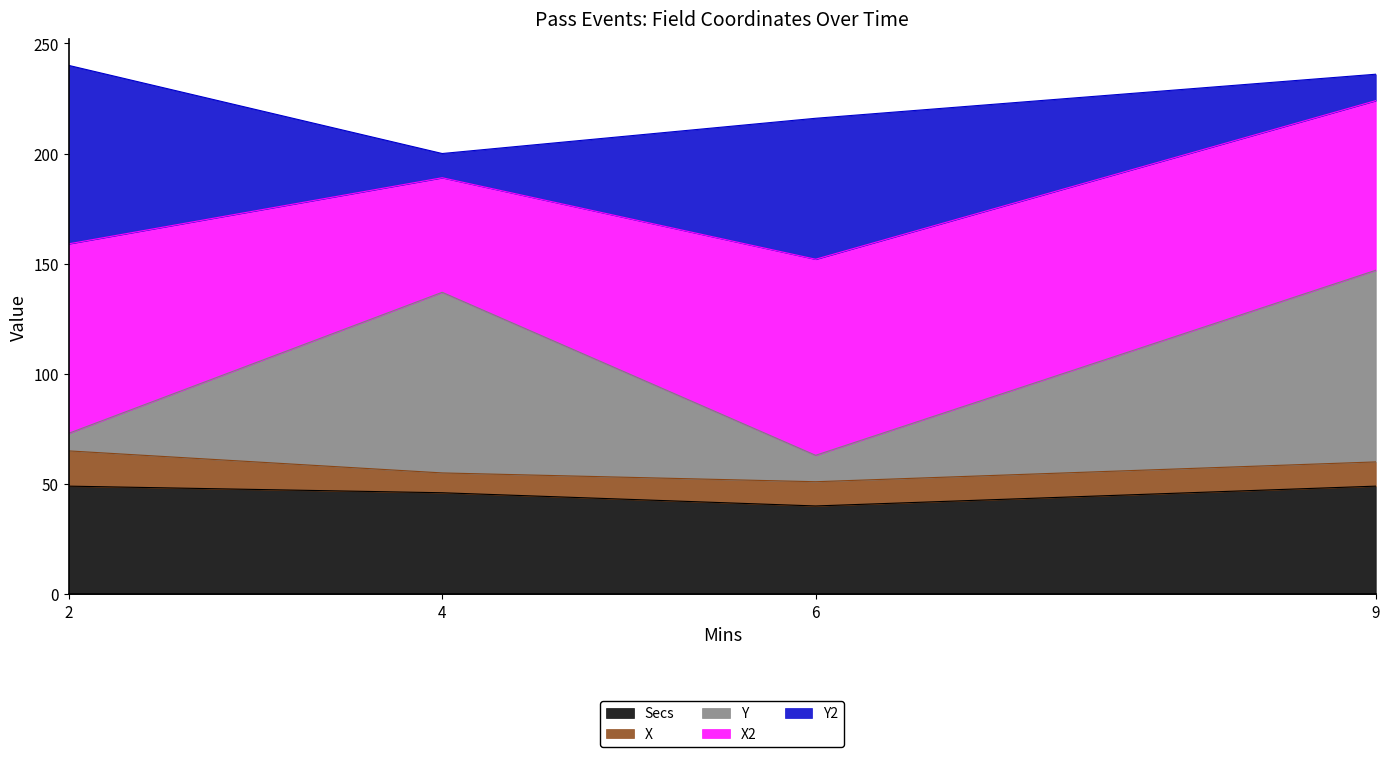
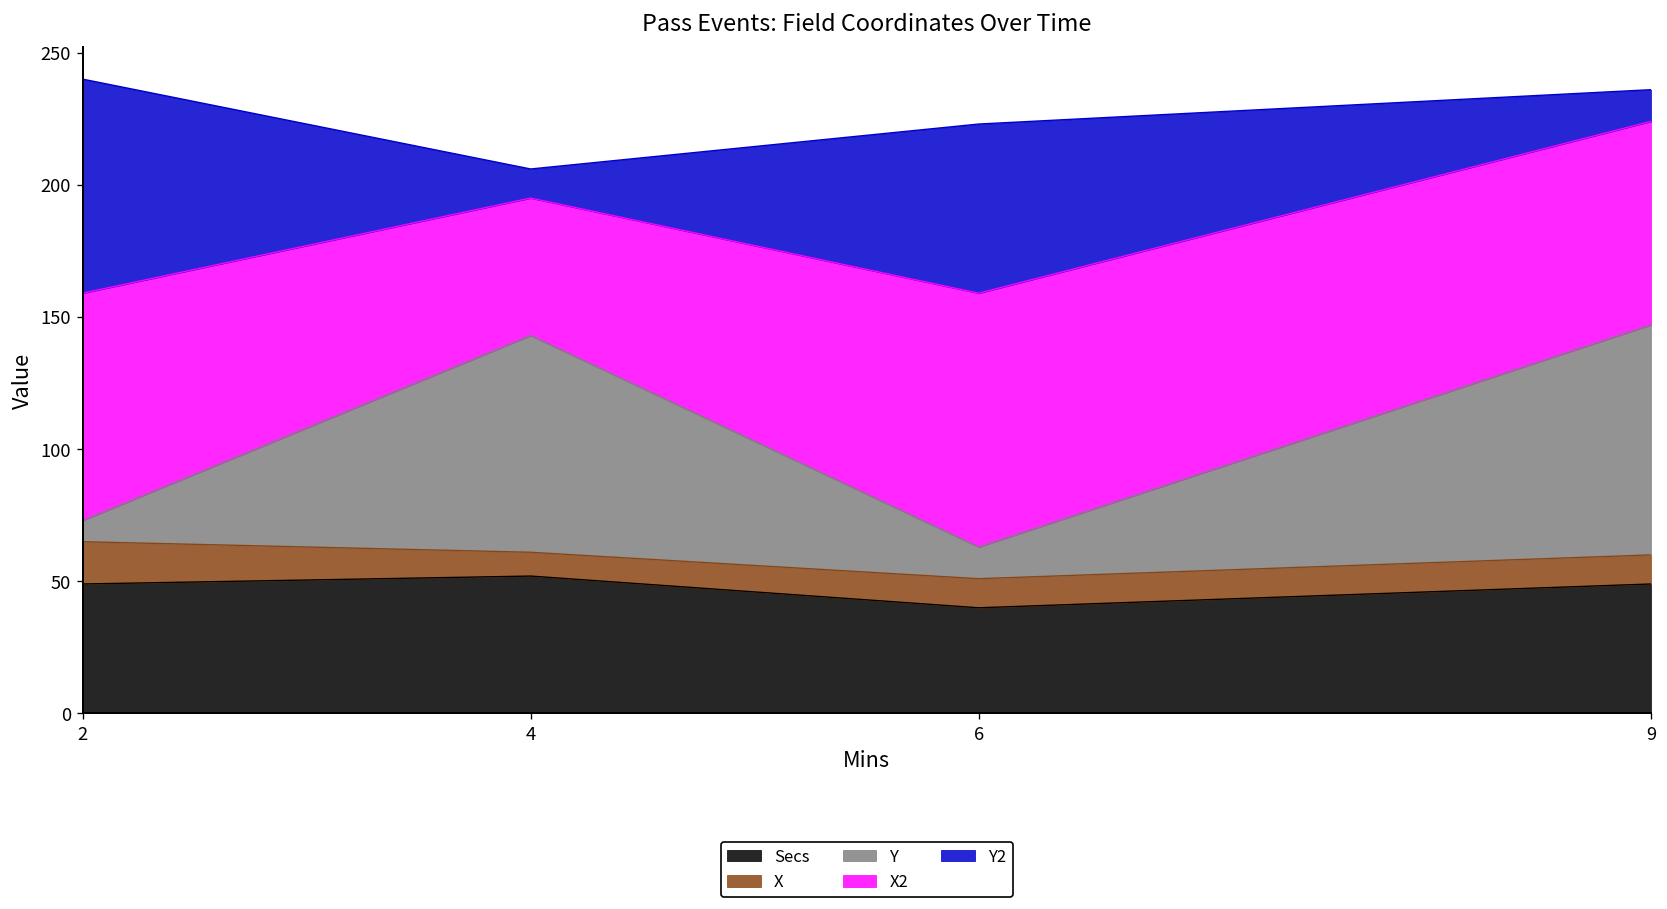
  {
    "Secs": {
      "2": 49,
-     "4": 46,
+     "4": 52,
      "6": 40,
      "9": 49
    },
    "X": {
      "2": 16,
      "4": 9,
      "6": 11,
      "9": 11
    },
    "Y": {
      "2": 8,
      "4": 82,
      "6": 12,
      "9": 87
    },
    "X2": {
      "2": 86,
      "4": 52,
-     "6": 89,
+     "6": 96,
      "9": 77
    },
    "Y2": {
      "2": 81,
      "4": 11,
      "6": 64,
      "9": 12
    }
  }
